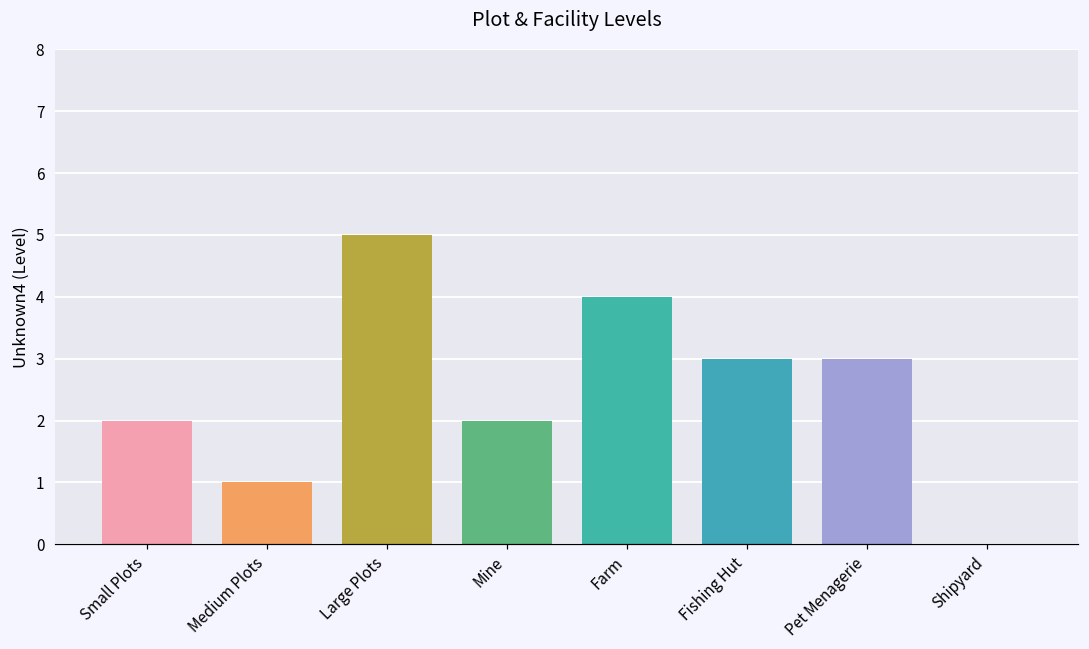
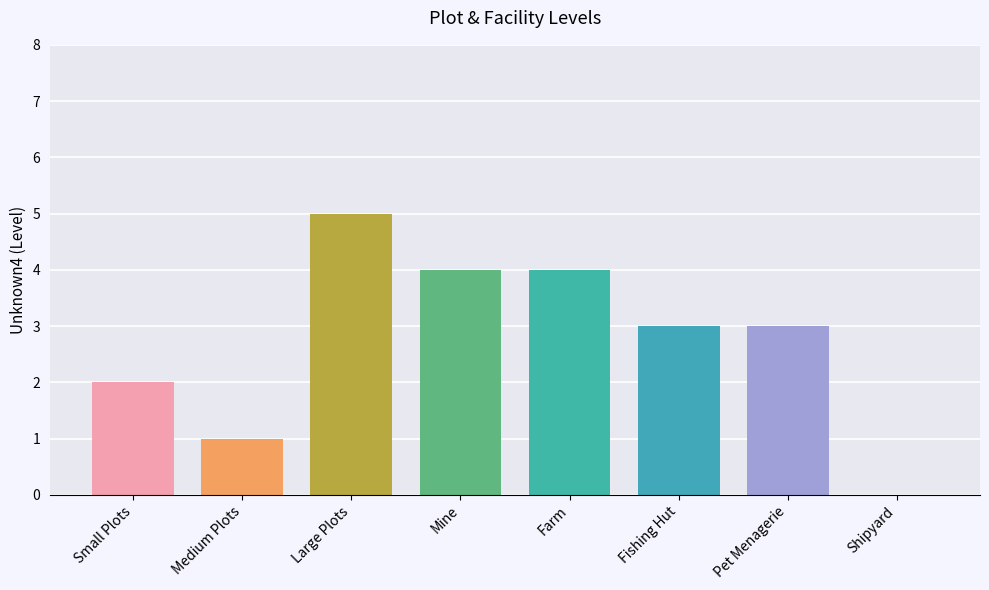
  {
    "Small Plots": 2,
    "Medium Plots": 1,
    "Large Plots": 5,
-   "Mine": 2,
+   "Mine": 4,
    "Farm": 4,
    "Fishing Hut": 3,
    "Pet Menagerie": 3,
    "Shipyard": 0
  }
